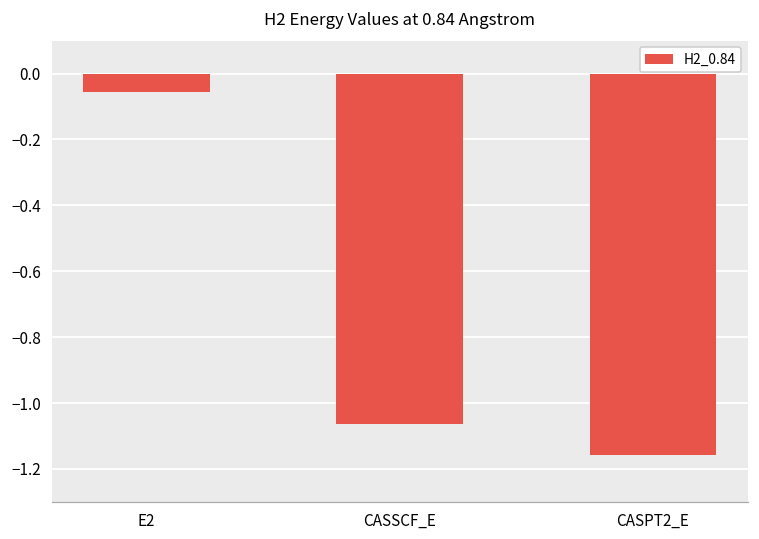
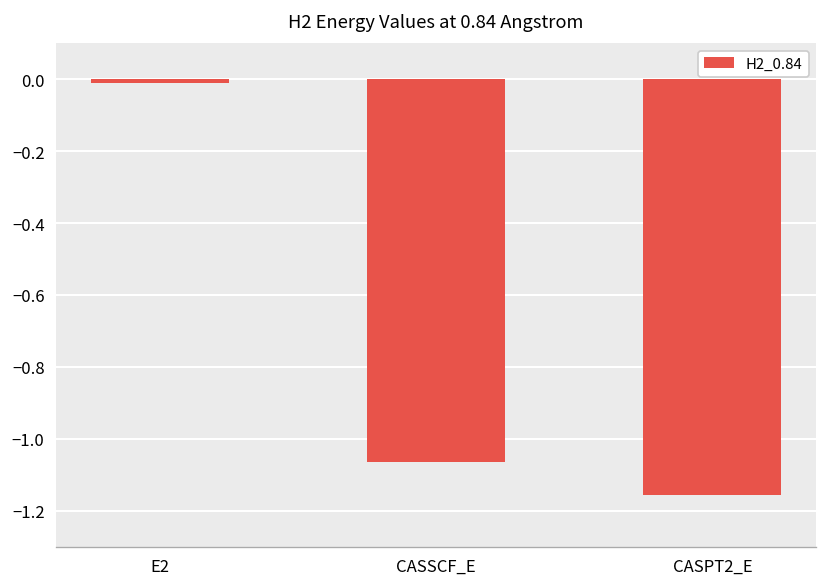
  {
-   "E2": -0.06,
+   "E2": -0.01,
    "CASSCF_E": -1.06,
    "CASPT2_E": -1.16
  }
